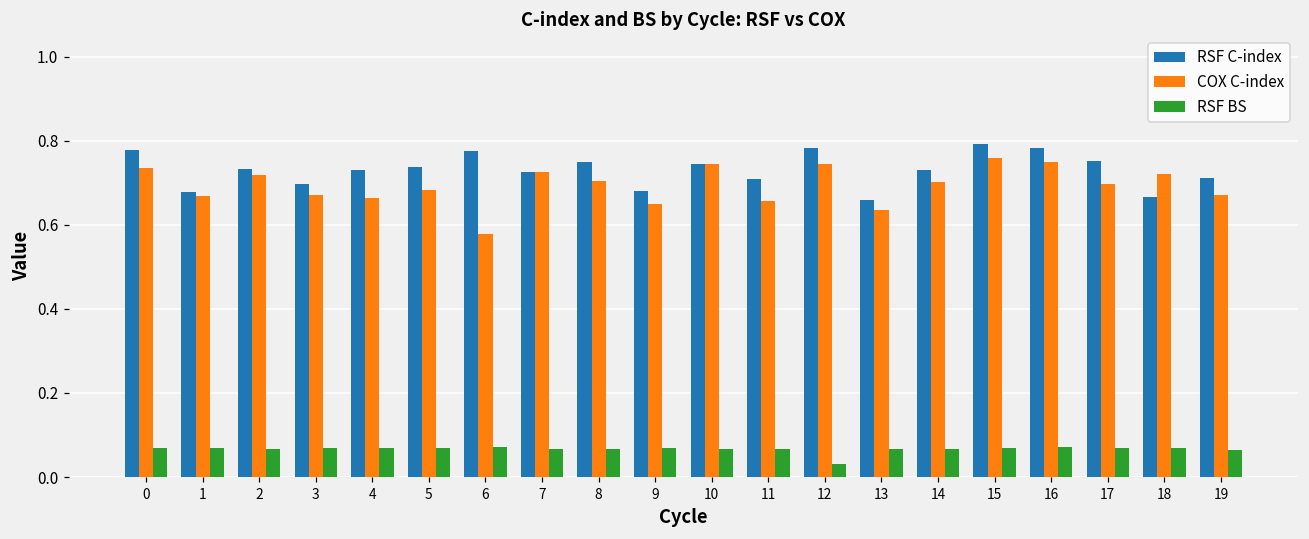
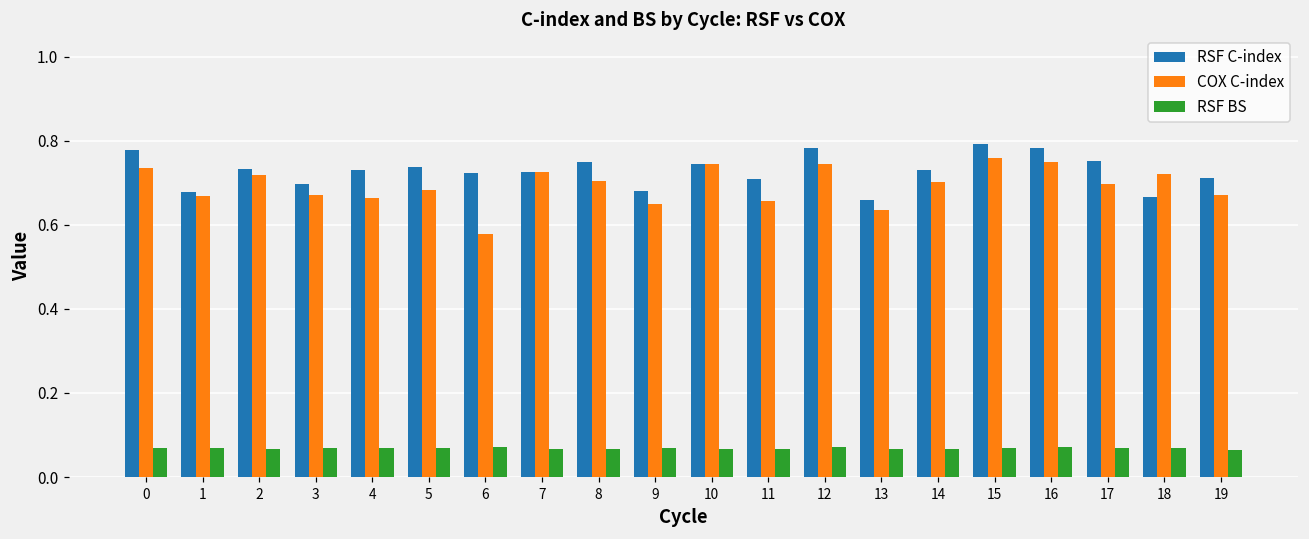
  {
    "RSF C-index": {
      "0": 0.78,
      "1": 0.68,
      "2": 0.73,
      "3": 0.70,
      "4": 0.73,
      "5": 0.74,
-     "6": 0.78,
+     "6": 0.72,
      "7": 0.73,
      "8": 0.75,
      "9": 0.68,
      "10": 0.74,
      "11": 0.71,
      "12": 0.78,
      "13": 0.66,
      "14": 0.73,
      "15": 0.79,
      "16": 0.78,
      "17": 0.75,
      "18": 0.67,
      "19": 0.71
    },
    "COX C-index": {
      "0": 0.73,
      "1": 0.67,
      "2": 0.72,
      "3": 0.67,
      "4": 0.66,
      "5": 0.68,
      "6": 0.58,
      "7": 0.73,
      "8": 0.70,
      "9": 0.65,
      "10": 0.75,
      "11": 0.66,
      "12": 0.74,
      "13": 0.63,
      "14": 0.70,
      "15": 0.76,
      "16": 0.75,
      "17": 0.70,
      "18": 0.72,
      "19": 0.67
    },
    "RSF BS": {
      "0": 0.07,
      "1": 0.07,
      "2": 0.07,
      "3": 0.07,
      "4": 0.07,
      "5": 0.07,
      "6": 0.07,
      "7": 0.07,
      "8": 0.07,
      "9": 0.07,
      "10": 0.07,
      "11": 0.07,
-     "12": 0.03,
+     "12": 0.07,
      "13": 0.07,
      "14": 0.07,
      "15": 0.07,
      "16": 0.07,
      "17": 0.07,
      "18": 0.07,
      "19": 0.06
    }
  }
